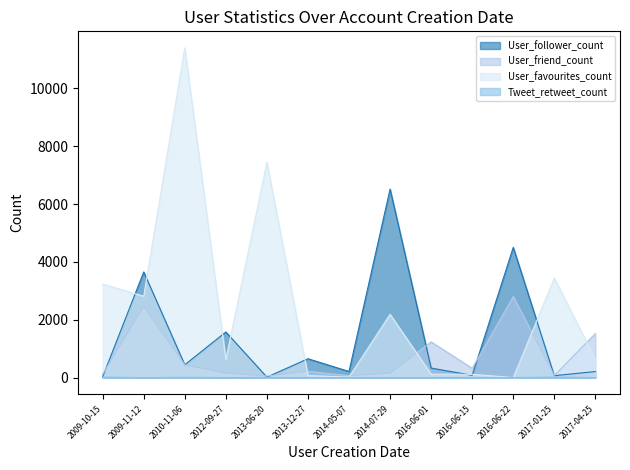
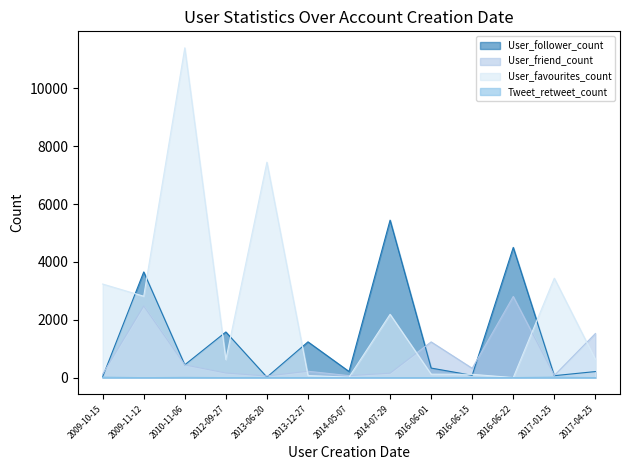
  {
    "User_follower_count": {
      "2009-11-12": 3700,
      "2012-09-27": 1600,
-     "2013-12-27": 700,
+     "2013-12-27": 1200,
      "2014-05-07": 200,
-     "2014-07-29": 6500,
+     "2014-07-29": 5400,
      "2016-06-01": 300,
      "2016-06-22": 4500,
      "2017-04-25": 200
    }
  }
